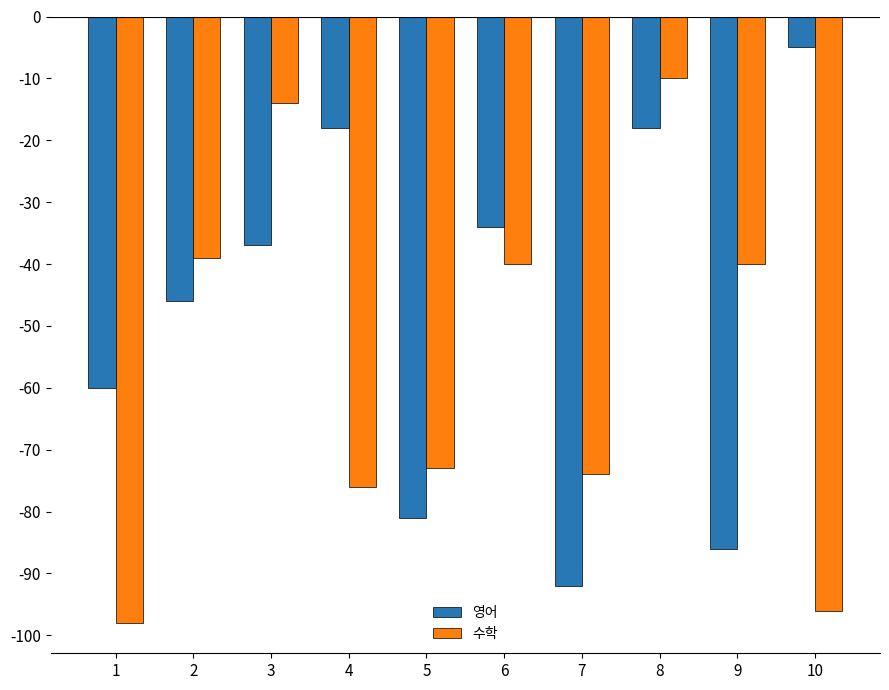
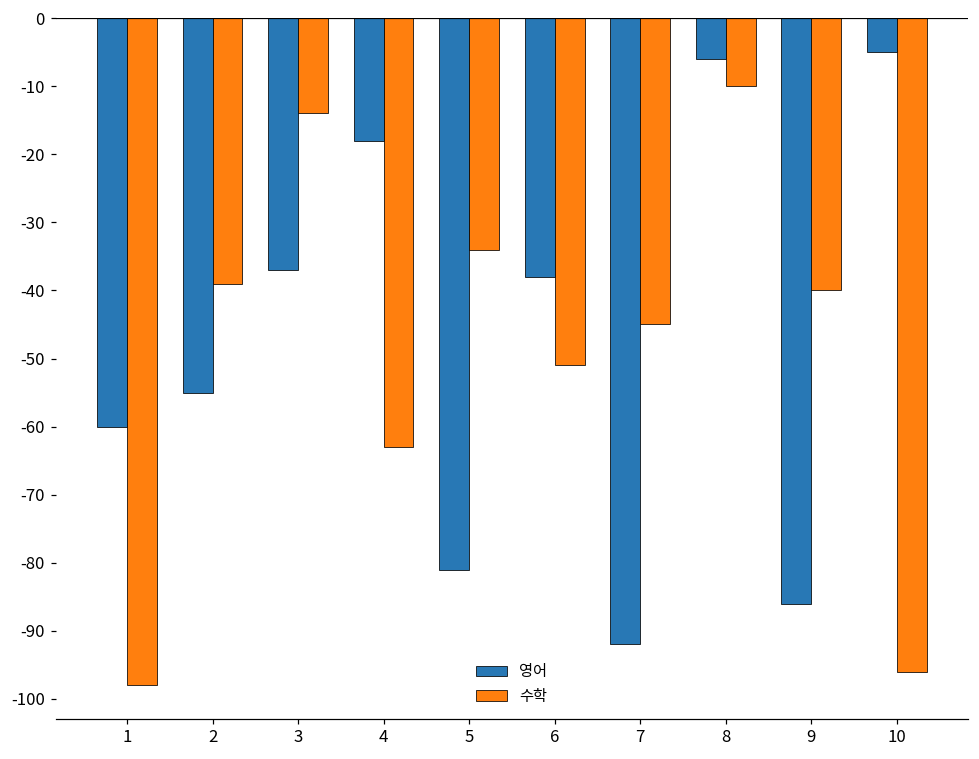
  {
    "영어": {
      "1": -60,
-     "2": -46,
+     "2": -55,
      "3": -37,
      "4": -18,
      "5": -81,
-     "6": -34,
+     "6": -38,
      "7": -92,
-     "8": -18,
+     "8": -6,
      "9": -86,
      "10": -5
    },
    "수학": {
      "1": -98,
      "2": -39,
      "3": -14,
-     "4": -76,
-     "5": -73,
-     "6": -40,
-     "7": -74,
+     "4": -63,
+     "5": -34,
+     "6": -51,
+     "7": -45,
      "8": -10,
      "9": -40,
      "10": -96
    }
  }
